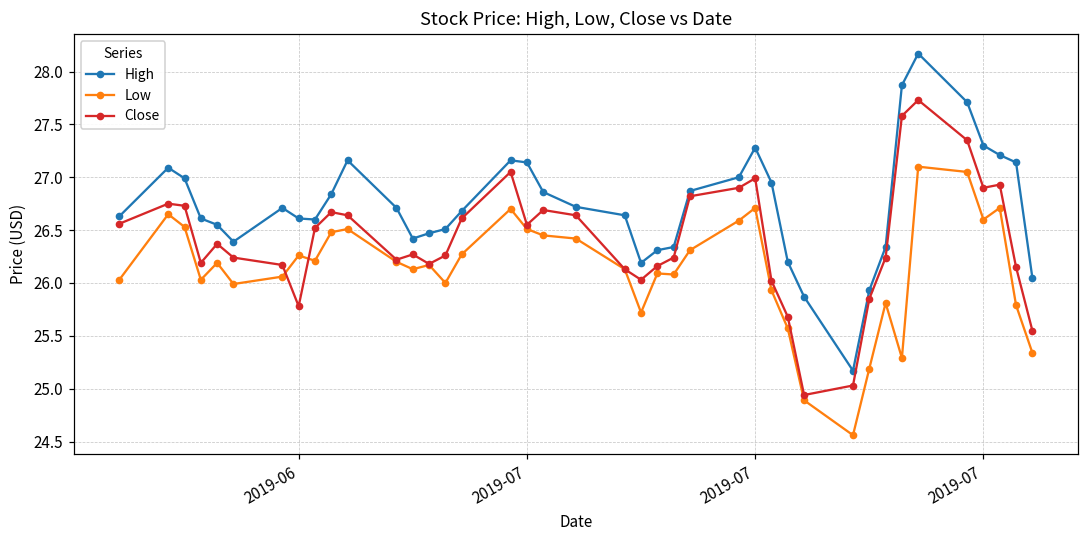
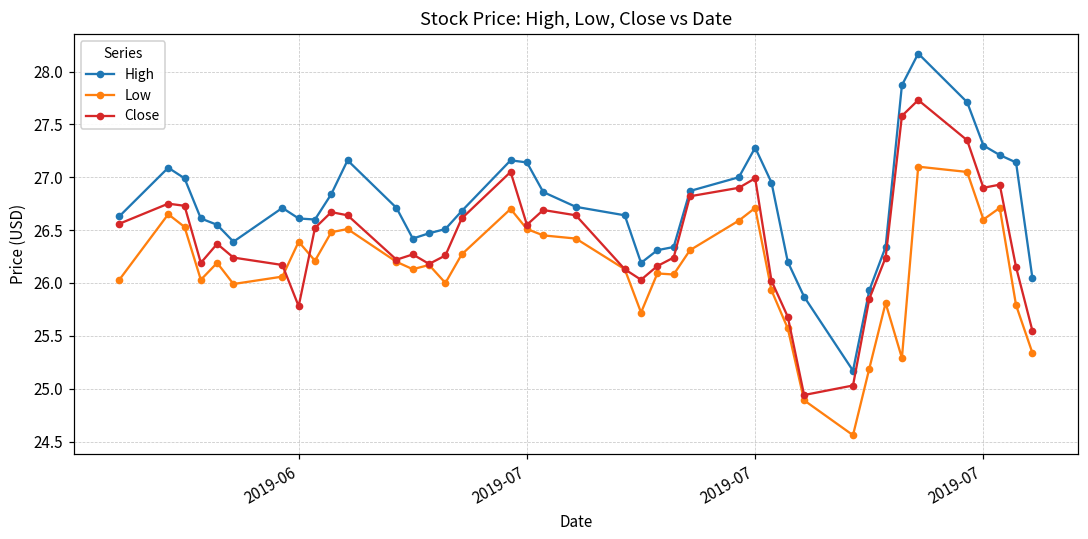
  {
    "High": {
      "2019-06": 26.6
    },
    "Low": {
-     "2019-06": 26.3
+     "2019-06": 26.4
    },
    "Close": {
      "2019-06": 25.8
    }
  }
